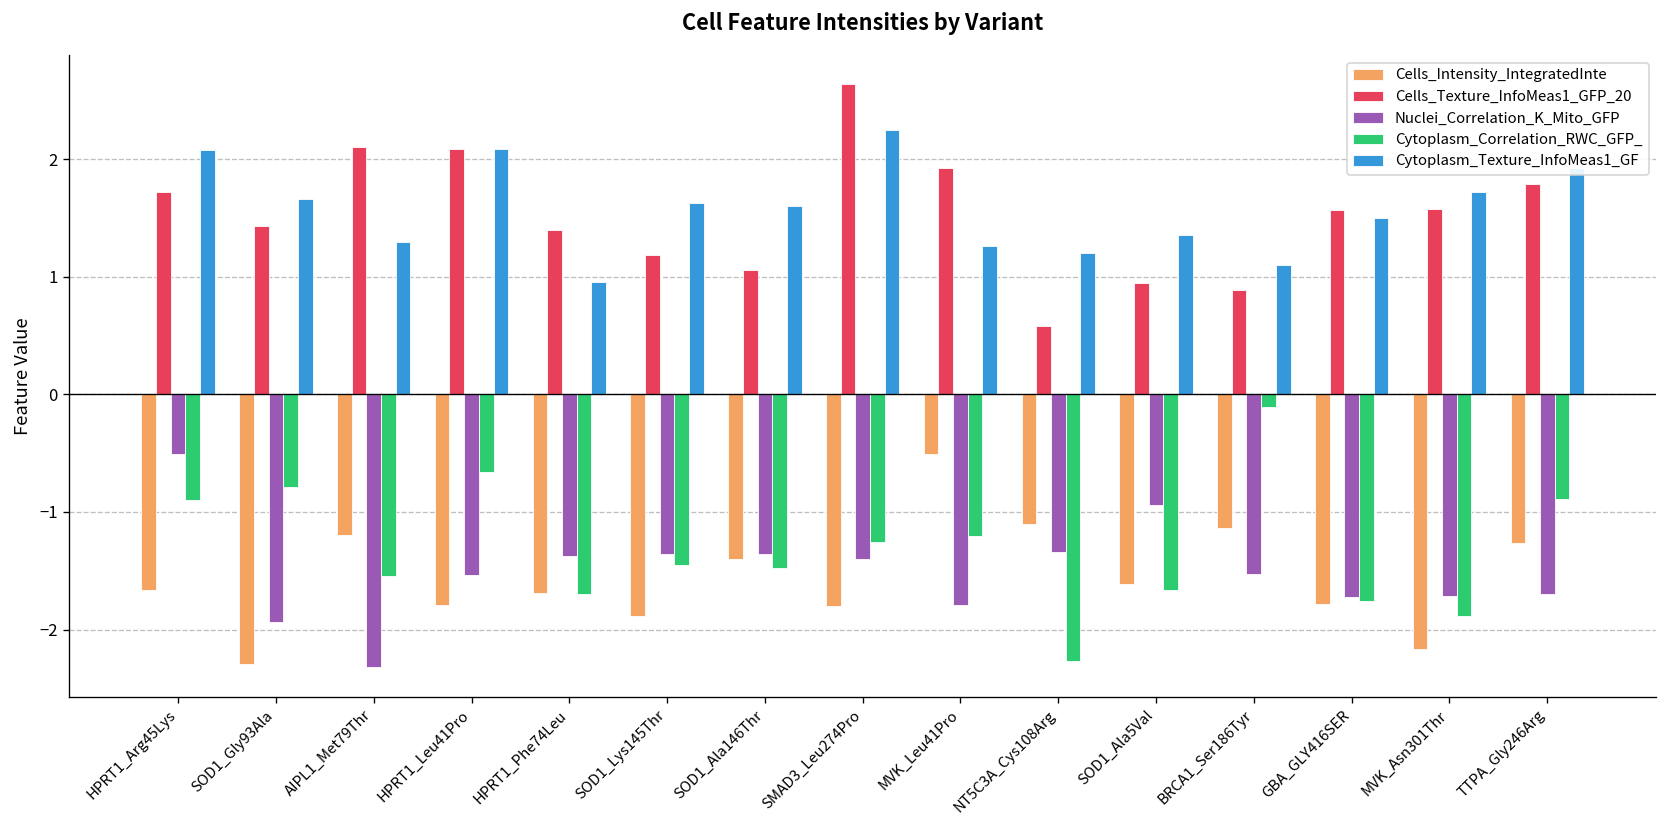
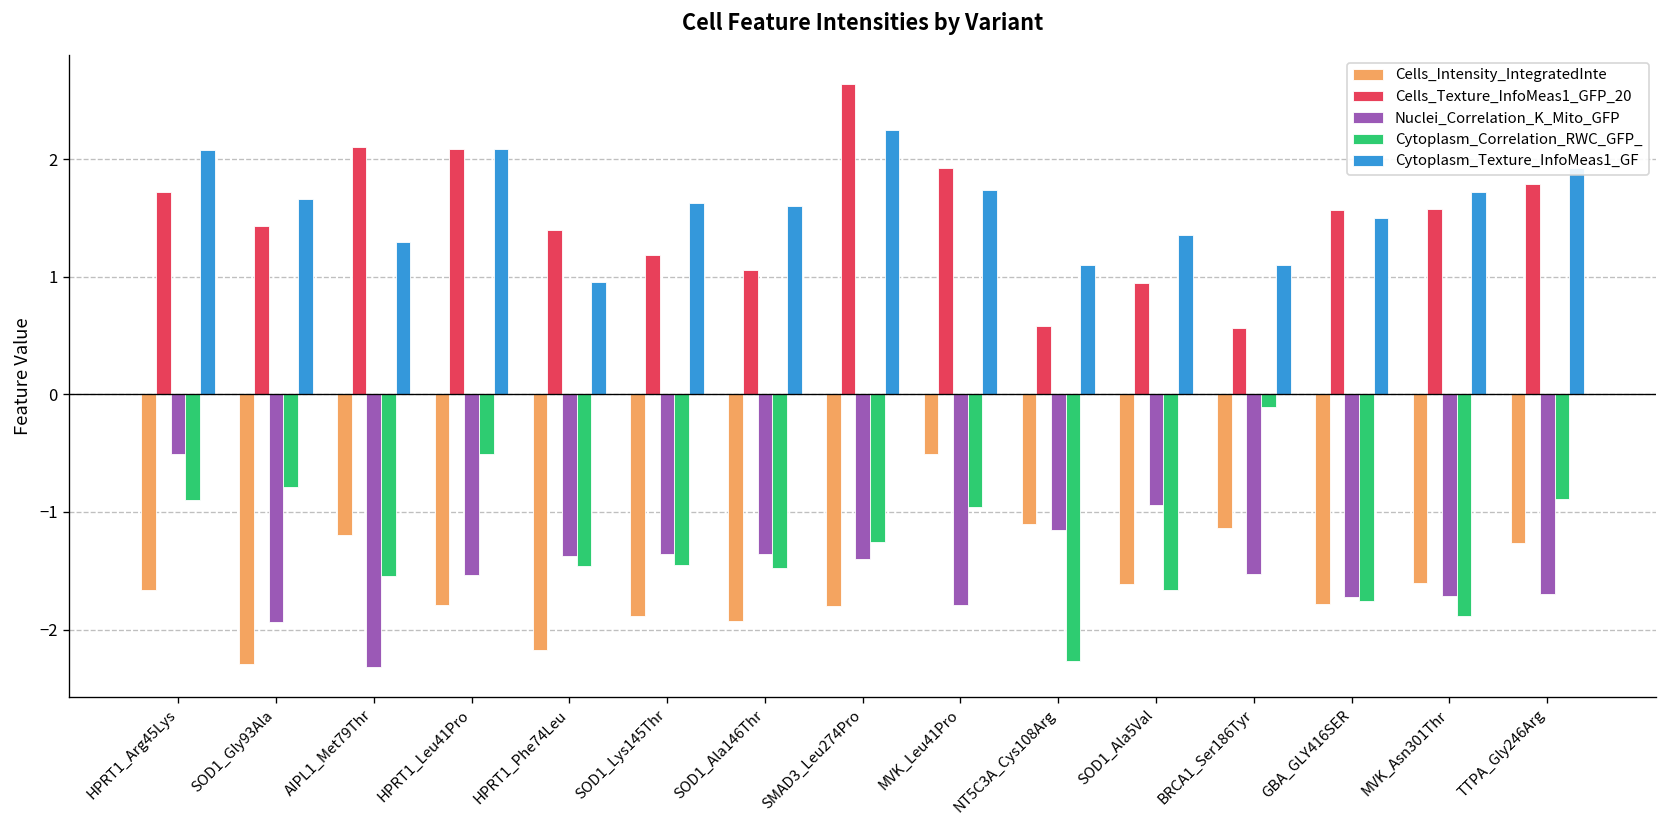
  {
    "Cells_Intensity_IntegratedInte": {
      "HPRT1_Arg45Lys": -1.7,
      "SOD1_Gly93Ala": -2.3,
      "AIPL1_Met79Thr": -1.2,
      "HPRT1_Leu41Pro": -1.8,
-     "HPRT1_Phe74Leu": -1.7,
+     "HPRT1_Phe74Leu": -2.2,
      "SOD1_Lys145Thr": -1.9,
-     "SOD1_Ala146Thr": -1.4,
+     "SOD1_Ala146Thr": -1.9,
      "SMAD3_Leu274Pro": -1.8,
      "MVK_Leu41Pro": -0.5,
      "NT5C3A_Cys108Arg": -1.1,
      "SOD1_Ala5Val": -1.6,
      "BRCA1_Ser186Tyr": -1.1,
      "GBA_GLY416SER": -1.8,
-     "MVK_Asn301Thr": -2.2,
+     "MVK_Asn301Thr": -1.6,
      "TTPA_Gly246Arg": -1.3
    },
    "Cells_Texture_InfoMeas1_GFP_20": {
      "HPRT1_Arg45Lys": 1.7,
      "SOD1_Gly93Ala": 1.4,
      "AIPL1_Met79Thr": 2.1,
      "HPRT1_Leu41Pro": 2.1,
      "HPRT1_Phe74Leu": 1.4,
      "SOD1_Lys145Thr": 1.2,
      "SOD1_Ala146Thr": 1.1,
      "SMAD3_Leu274Pro": 2.6,
      "MVK_Leu41Pro": 1.9,
      "NT5C3A_Cys108Arg": 0.6,
      "SOD1_Ala5Val": 0.9,
-     "BRCA1_Ser186Tyr": 0.9,
+     "BRCA1_Ser186Tyr": 0.6,
      "GBA_GLY416SER": 1.6,
      "MVK_Asn301Thr": 1.6,
      "TTPA_Gly246Arg": 1.8
    },
    "Nuclei_Correlation_K_Mito_GFP": {
      "HPRT1_Arg45Lys": -0.5,
      "SOD1_Gly93Ala": -1.9,
      "AIPL1_Met79Thr": -2.3,
      "HPRT1_Leu41Pro": -1.5,
      "HPRT1_Phe74Leu": -1.4,
      "SOD1_Lys145Thr": -1.4,
      "SOD1_Ala146Thr": -1.4,
      "SMAD3_Leu274Pro": -1.4,
      "MVK_Leu41Pro": -1.8,
-     "NT5C3A_Cys108Arg": -1.3,
+     "NT5C3A_Cys108Arg": -1.2,
      "SOD1_Ala5Val": -0.9,
      "BRCA1_Ser186Tyr": -1.5,
      "GBA_GLY416SER": -1.7,
      "MVK_Asn301Thr": -1.7,
      "TTPA_Gly246Arg": -1.7
    },
    "Cytoplasm_Correlation_RWC_GFP_": {
      "HPRT1_Arg45Lys": -0.9,
      "SOD1_Gly93Ala": -0.8,
      "AIPL1_Met79Thr": -1.5,
-     "HPRT1_Leu41Pro": -0.7,
-     "HPRT1_Phe74Leu": -1.7,
+     "HPRT1_Leu41Pro": -0.5,
+     "HPRT1_Phe74Leu": -1.5,
      "SOD1_Lys145Thr": -1.5,
      "SOD1_Ala146Thr": -1.5,
      "SMAD3_Leu274Pro": -1.3,
-     "MVK_Leu41Pro": -1.2,
+     "MVK_Leu41Pro": -1.0,
      "NT5C3A_Cys108Arg": -2.3,
      "SOD1_Ala5Val": -1.7,
      "BRCA1_Ser186Tyr": -0.1,
      "GBA_GLY416SER": -1.8,
      "MVK_Asn301Thr": -1.9,
      "TTPA_Gly246Arg": -0.9
    },
    "Cytoplasm_Texture_InfoMeas1_GF": {
      "HPRT1_Arg45Lys": 2.1,
      "SOD1_Gly93Ala": 1.7,
      "AIPL1_Met79Thr": 1.3,
      "HPRT1_Leu41Pro": 2.1,
      "HPRT1_Phe74Leu": 1.0,
      "SOD1_Lys145Thr": 1.6,
      "SOD1_Ala146Thr": 1.6,
      "SMAD3_Leu274Pro": 2.2,
-     "MVK_Leu41Pro": 1.3,
-     "NT5C3A_Cys108Arg": 1.2,
+     "MVK_Leu41Pro": 1.7,
+     "NT5C3A_Cys108Arg": 1.1,
      "SOD1_Ala5Val": 1.4,
      "BRCA1_Ser186Tyr": 1.1,
      "GBA_GLY416SER": 1.5,
      "MVK_Asn301Thr": 1.7
    }
  }
